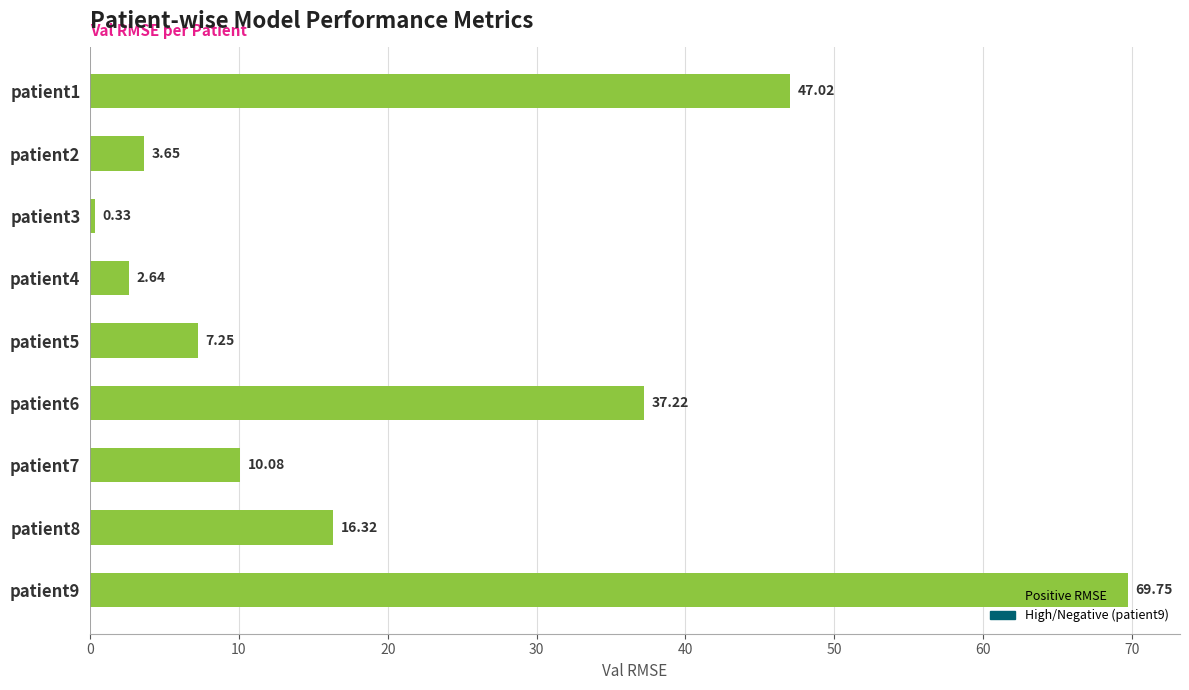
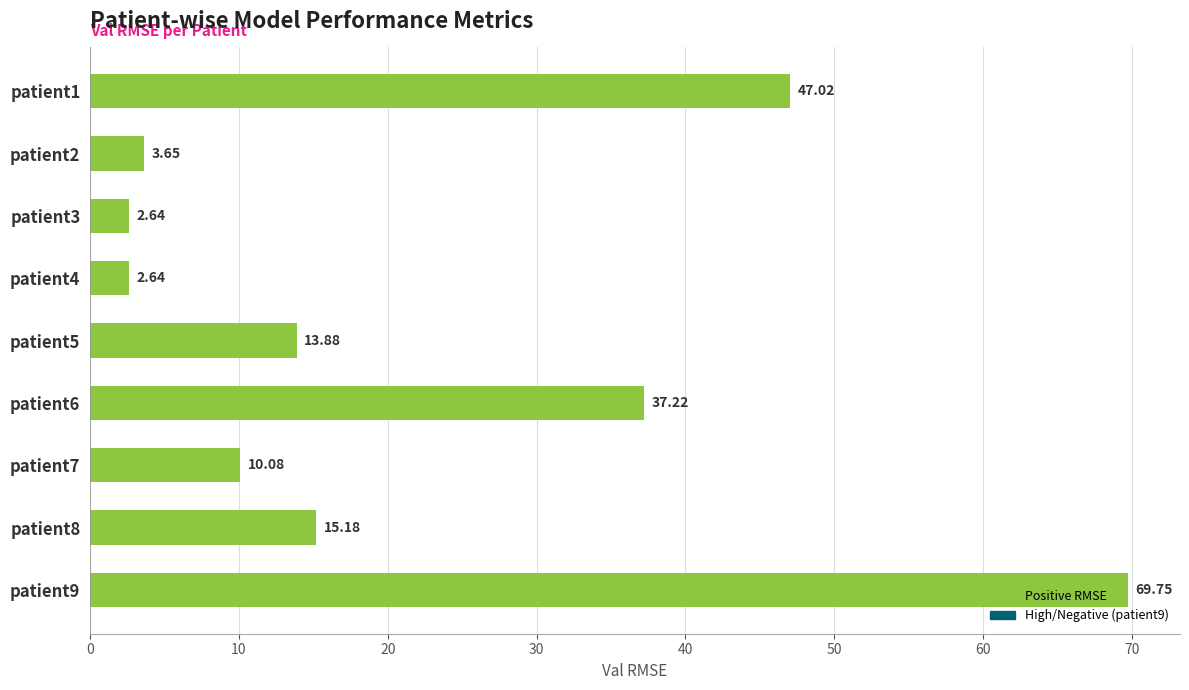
  {
    "patient1": 47.02,
    "patient2": 3.65,
-   "patient3": 0.33,
+   "patient3": 2.64,
    "patient4": 2.64,
-   "patient5": 7.25,
+   "patient5": 13.88,
    "patient6": 37.22,
    "patient7": 10.08,
-   "patient8": 16.32,
+   "patient8": 15.18,
    "patient9": 69.75
  }
